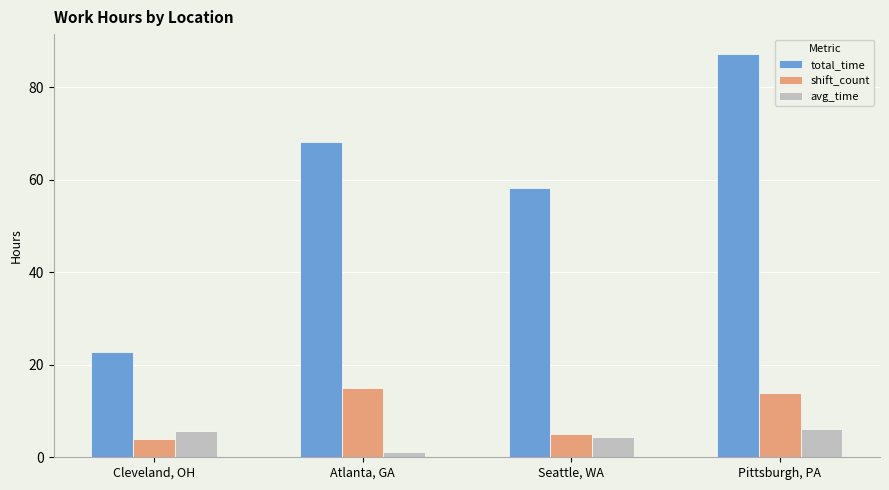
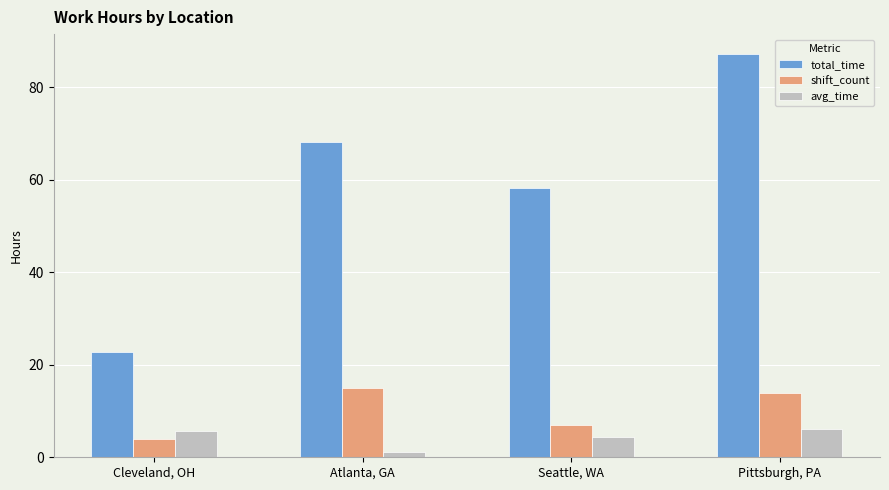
  {
    "total_time": {
      "Cleveland, OH": 23,
      "Atlanta, GA": 68,
      "Seattle, WA": 58,
      "Pittsburgh, PA": 87
    },
    "shift_count": {
      "Cleveland, OH": 4,
      "Atlanta, GA": 15,
-     "Seattle, WA": 5,
+     "Seattle, WA": 7,
      "Pittsburgh, PA": 14
    },
    "avg_time": {
      "Cleveland, OH": 6,
      "Atlanta, GA": 1,
      "Seattle, WA": 4,
      "Pittsburgh, PA": 6
    }
  }
